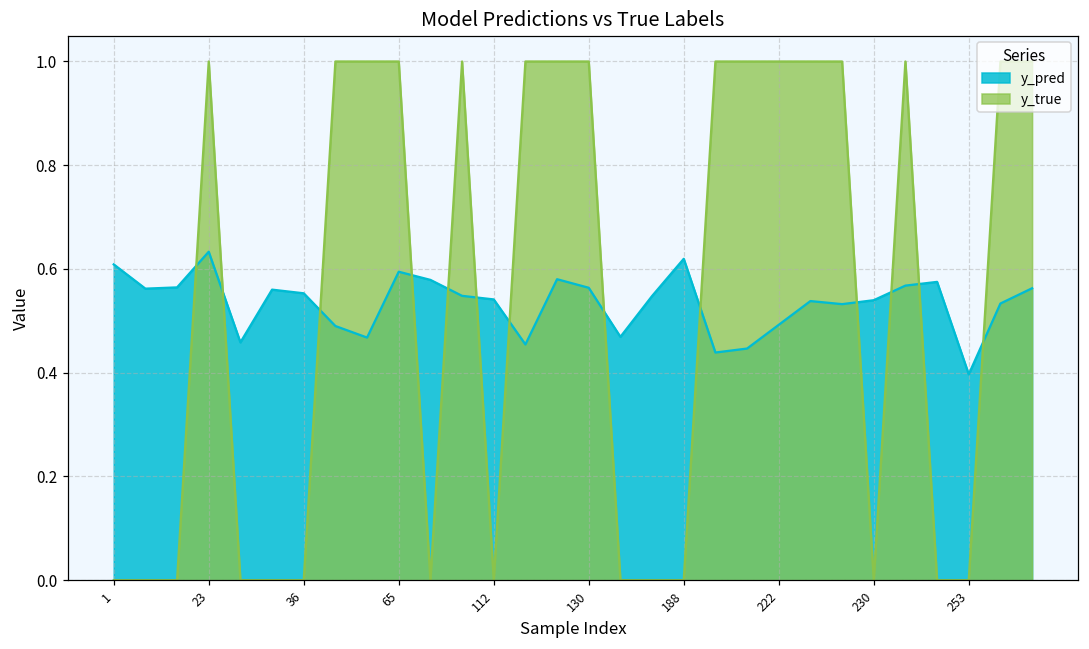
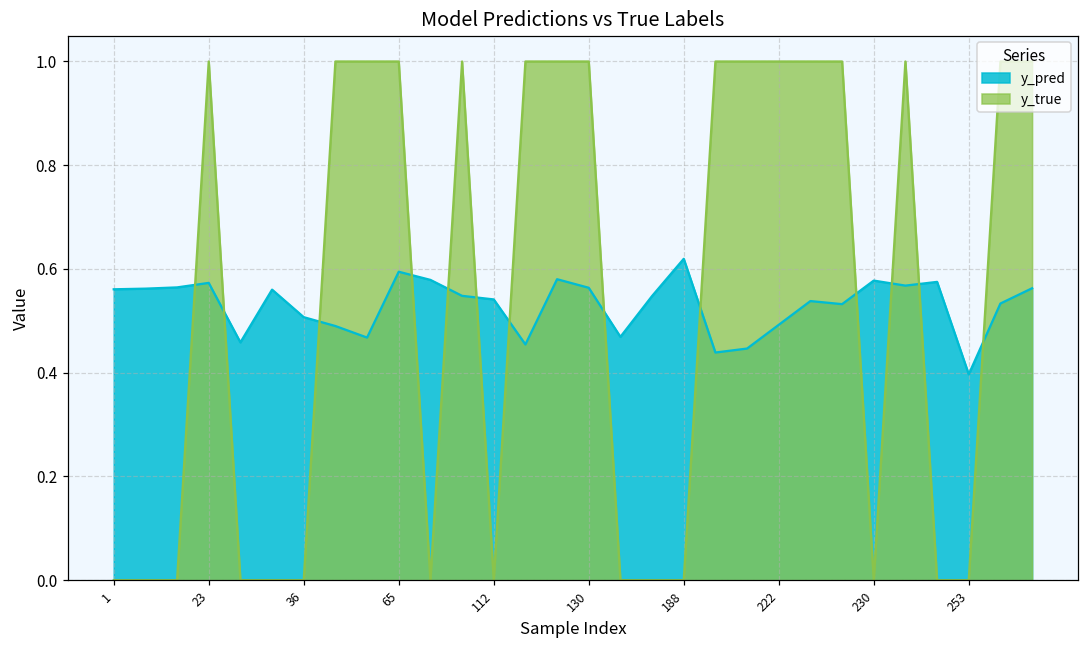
  {
    "y_pred": {
-     "1": 0.61,
-     "23": 0.63,
-     "36": 0.55,
+     "1": 0.56,
+     "23": 0.57,
+     "36": 0.51,
      "65": 0.59,
      "112": 0.54,
      "130": 0.56,
      "188": 0.62,
      "222": 0.49,
-     "230": 0.54,
+     "230": 0.58,
      "253": 0.40
    },
    "y_true": {
      "1": 0.00,
      "23": 1.00,
      "36": 0.00,
      "65": 1.00,
      "112": 0.00,
      "130": 1.00,
      "188": 0.00,
      "222": 1.00,
      "230": 0.00,
      "253": 0.00
    }
  }
